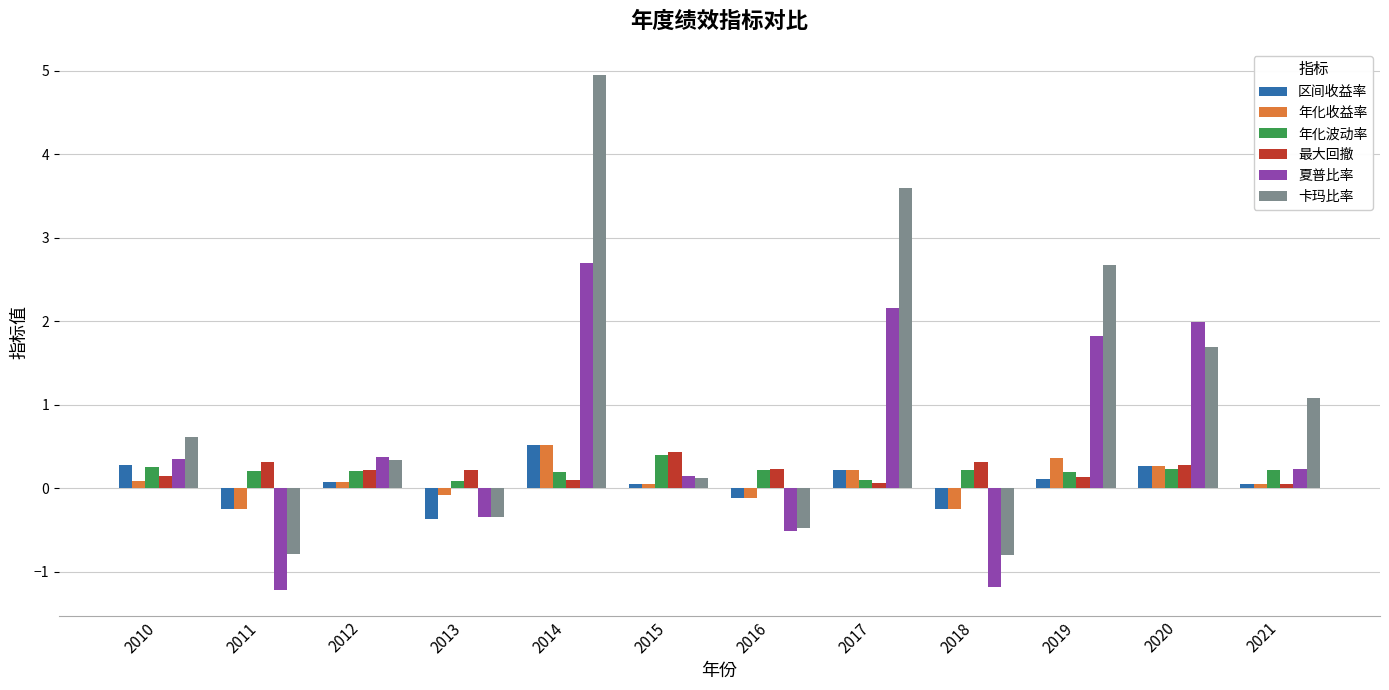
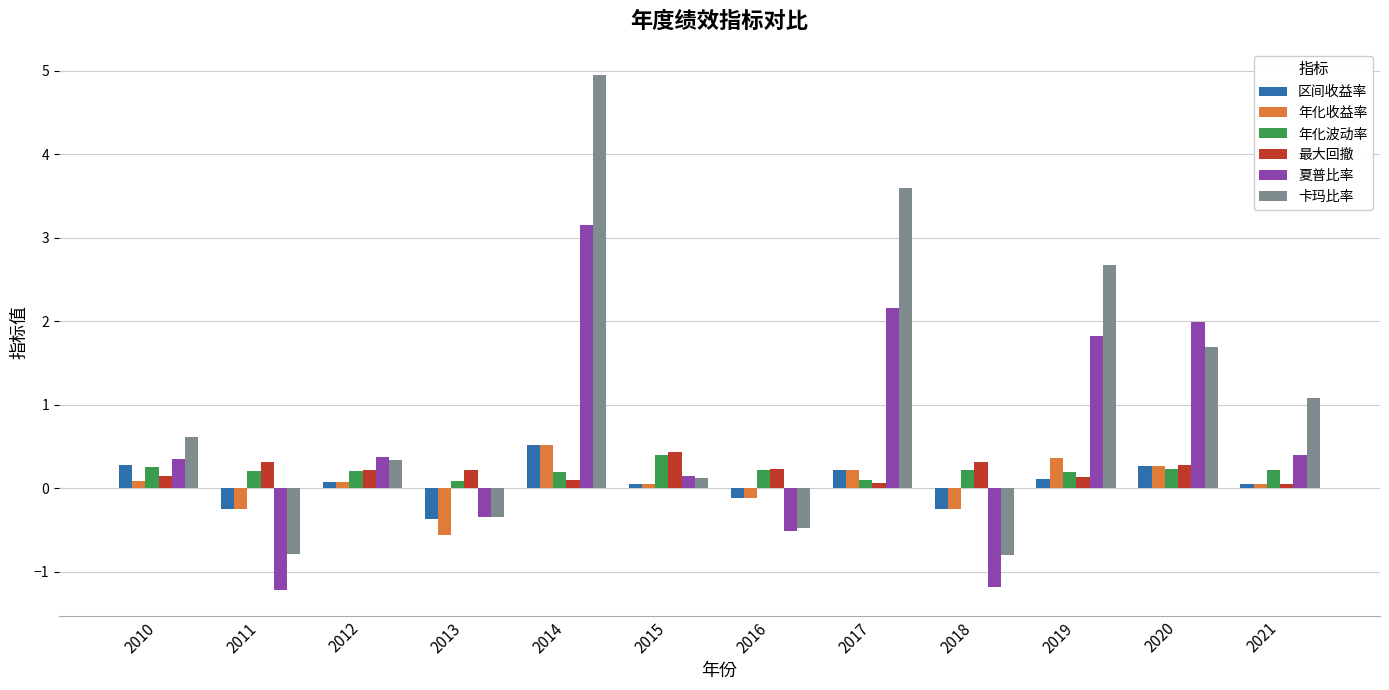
  {
    "区间收益率": {
      "2010": 0.3,
      "2011": -0.3,
      "2012": 0.1,
      "2013": -0.4,
      "2014": 0.5,
      "2015": 0.1,
      "2016": -0.1,
      "2017": 0.2,
      "2018": -0.3,
      "2019": 0.1,
      "2020": 0.3,
      "2021": 0.1
    },
    "年化收益率": {
      "2010": 0.1,
      "2011": -0.3,
      "2012": 0.1,
-     "2013": -0.1,
+     "2013": -0.6,
      "2014": 0.5,
      "2015": 0.1,
      "2016": -0.1,
      "2017": 0.2,
      "2018": -0.3,
      "2019": 0.4,
      "2020": 0.3,
      "2021": 0.1
    },
    "年化波动率": {
      "2010": 0.3,
      "2011": 0.2,
      "2012": 0.2,
      "2013": 0.1,
      "2014": 0.2,
      "2015": 0.4,
      "2016": 0.2,
      "2017": 0.1,
      "2018": 0.2,
      "2019": 0.2,
      "2020": 0.2,
      "2021": 0.2
    },
    "最大回撤": {
      "2010": 0.1,
      "2011": 0.3,
      "2012": 0.2,
      "2013": 0.2,
      "2014": 0.1,
      "2015": 0.4,
      "2016": 0.2,
      "2017": 0.1,
      "2018": 0.3,
      "2019": 0.1,
      "2020": 0.3,
      "2021": 0.0
    },
    "夏普比率": {
      "2010": 0.3,
      "2011": -1.2,
      "2012": 0.4,
      "2013": -0.3,
-     "2014": 2.7,
+     "2014": 3.2,
      "2015": 0.1,
      "2016": -0.5,
      "2017": 2.2,
      "2018": -1.2,
      "2019": 1.8,
      "2020": 2.0,
-     "2021": 0.2
+     "2021": 0.4
    },
    "卡玛比率": {
      "2010": 0.6,
      "2011": -0.8,
      "2012": 0.3,
      "2013": -0.3,
      "2014": 5.0,
      "2015": 0.1,
      "2016": -0.5,
      "2017": 3.6,
      "2018": -0.8,
      "2019": 2.7,
      "2020": 1.7,
      "2021": 1.1
    }
  }
